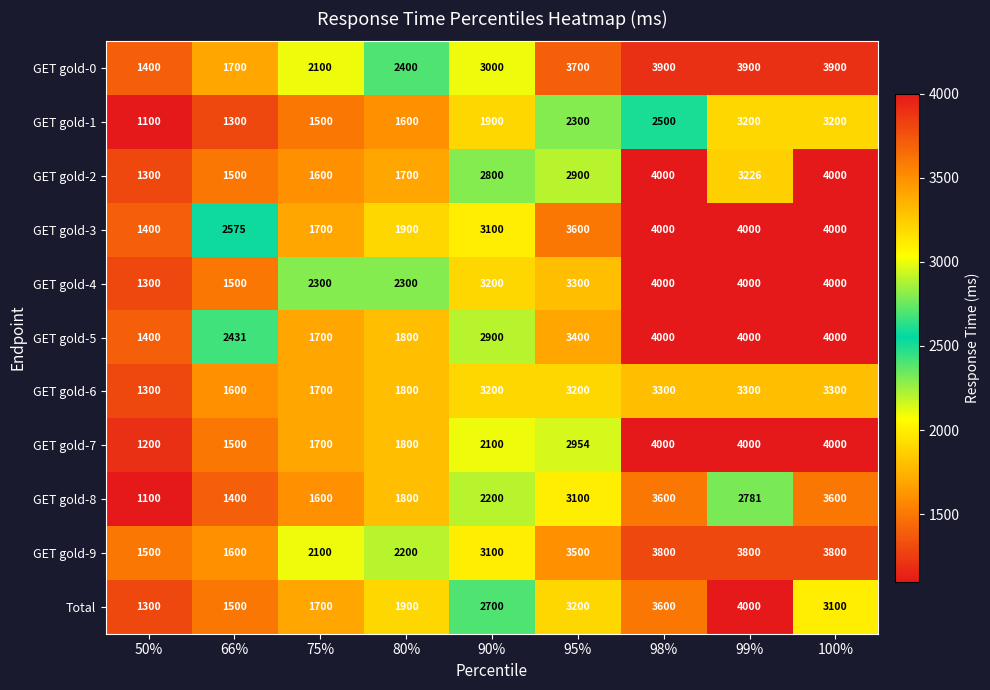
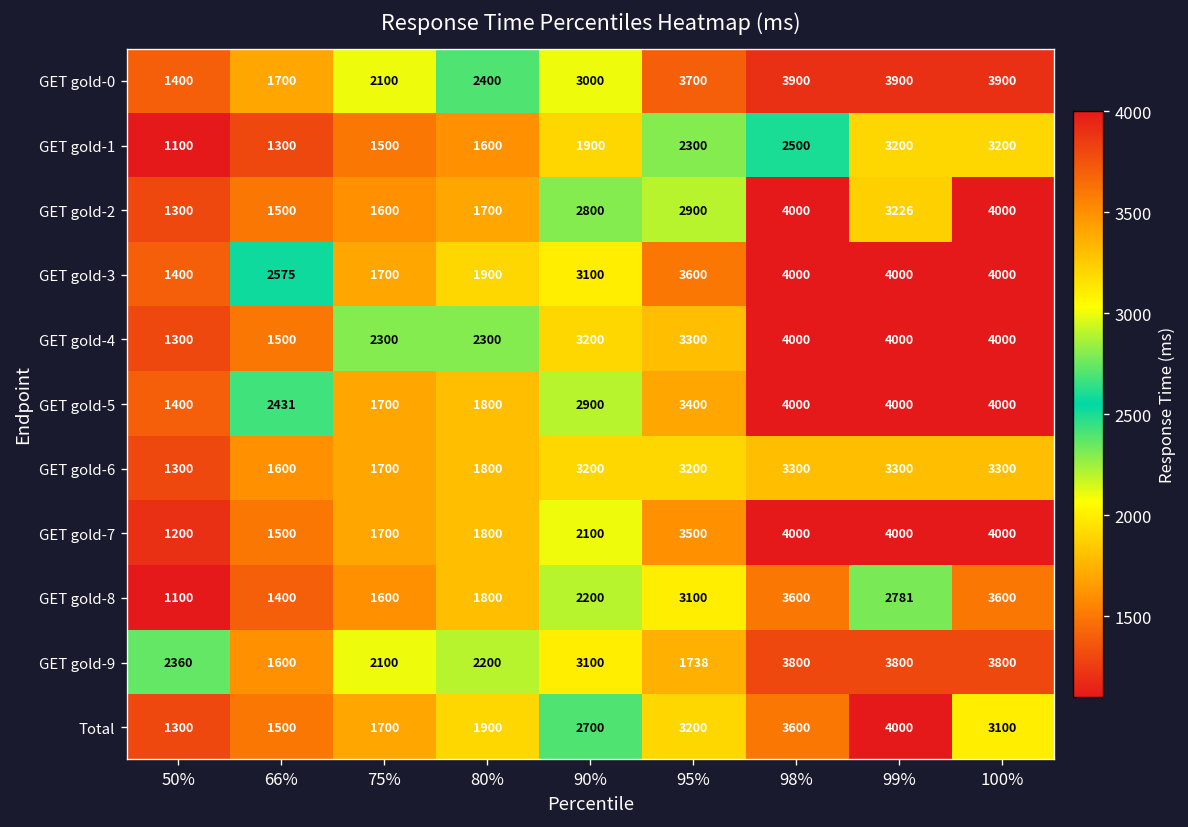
  {
    "GET gold-0": {
      "50%": 1400,
      "66%": 1700,
      "75%": 2100,
      "80%": 2400,
      "90%": 3000,
      "95%": 3700,
      "98%": 3900,
      "99%": 3900,
      "100%": 3900
    },
    "GET gold-1": {
      "50%": 1100,
      "66%": 1300,
      "75%": 1500,
      "80%": 1600,
      "90%": 1900,
      "95%": 2300,
      "98%": 2500,
      "99%": 3200,
      "100%": 3200
    },
    "GET gold-2": {
      "50%": 1300,
      "66%": 1500,
      "75%": 1600,
      "80%": 1700,
      "90%": 2800,
      "95%": 2900,
      "98%": 4000,
      "99%": 3226,
      "100%": 4000
    },
    "GET gold-3": {
      "50%": 1400,
      "66%": 2575,
      "75%": 1700,
      "80%": 1900,
      "90%": 3100,
      "95%": 3600,
      "98%": 4000,
      "99%": 4000,
      "100%": 4000
    },
    "GET gold-4": {
      "50%": 1300,
      "66%": 1500,
      "75%": 2300,
      "80%": 2300,
      "90%": 3200,
      "95%": 3300,
      "98%": 4000,
      "99%": 4000,
      "100%": 4000
    },
    "GET gold-5": {
      "50%": 1400,
      "66%": 2431,
      "75%": 1700,
      "80%": 1800,
      "90%": 2900,
      "95%": 3400,
      "98%": 4000,
      "99%": 4000,
      "100%": 4000
    },
    "GET gold-6": {
      "50%": 1300,
      "66%": 1600,
      "75%": 1700,
      "80%": 1800,
      "90%": 3200,
      "95%": 3200,
      "98%": 3300,
      "99%": 3300,
      "100%": 3300
    },
    "GET gold-7": {
      "50%": 1200,
      "66%": 1500,
      "75%": 1700,
      "80%": 1800,
      "90%": 2100,
-     "95%": 2954,
+     "95%": 3500,
      "98%": 4000,
      "99%": 4000,
      "100%": 4000
    },
    "GET gold-8": {
      "50%": 1100,
      "66%": 1400,
      "75%": 1600,
      "80%": 1800,
      "90%": 2200,
      "95%": 3100,
      "98%": 3600,
      "99%": 2781,
      "100%": 3600
    },
    "GET gold-9": {
-     "50%": 1500,
+     "50%": 2360,
      "66%": 1600,
      "75%": 2100,
      "80%": 2200,
      "90%": 3100,
-     "95%": 3500,
+     "95%": 1738,
      "98%": 3800,
      "99%": 3800,
      "100%": 3800
    },
    "Total": {
      "50%": 1300,
      "66%": 1500,
      "75%": 1700,
      "80%": 1900,
      "90%": 2700,
      "95%": 3200,
      "98%": 3600,
      "99%": 4000,
      "100%": 3100
    }
  }
